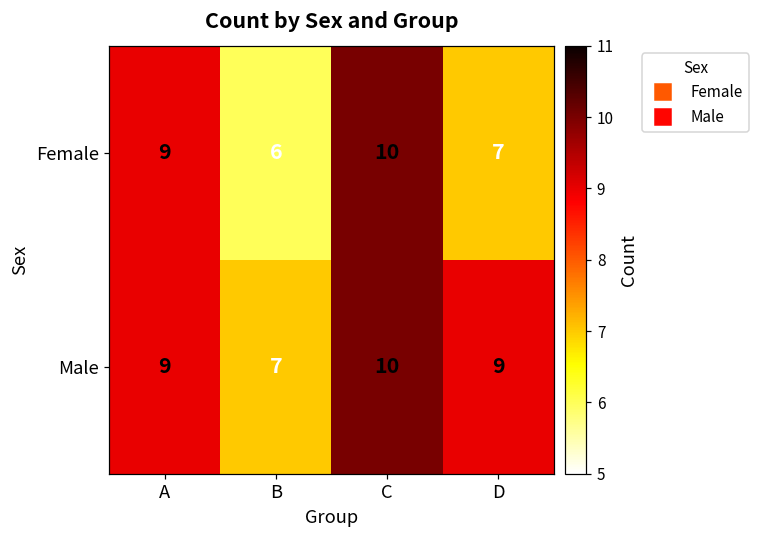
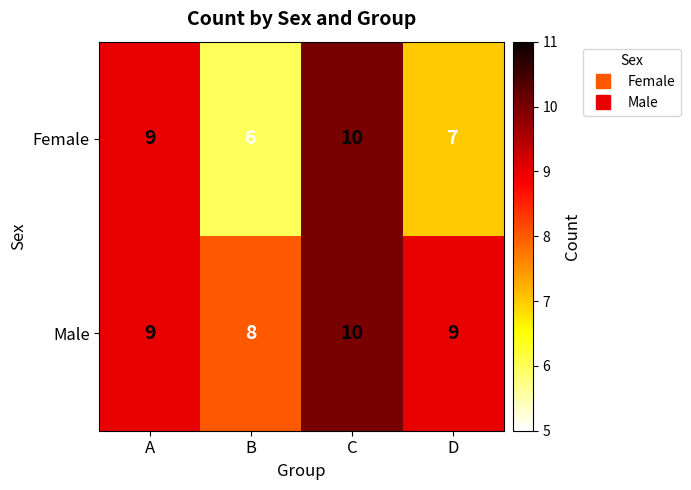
  {
    "Female": {
      "A": 9,
      "B": 6,
      "C": 10,
      "D": 7
    },
    "Male": {
      "A": 9,
-     "B": 7,
+     "B": 8,
      "C": 10,
      "D": 9
    }
  }
